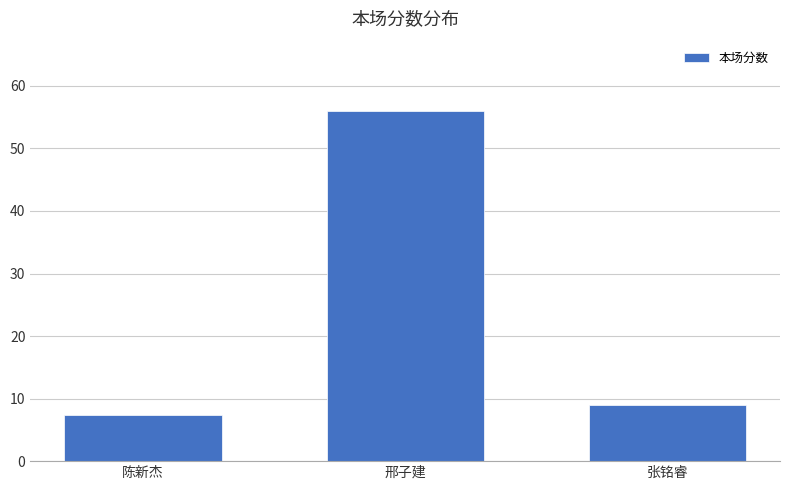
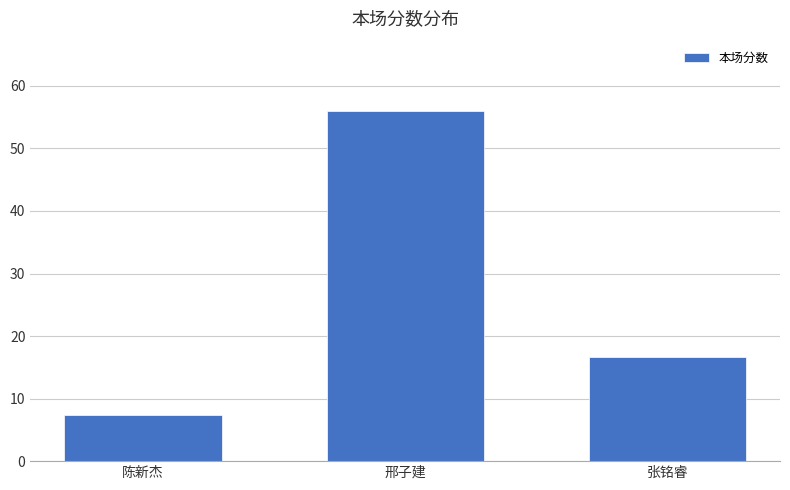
  {
    "陈新杰": 7,
    "邢子建": 56,
-   "张铭睿": 9
+   "张铭睿": 17
  }
